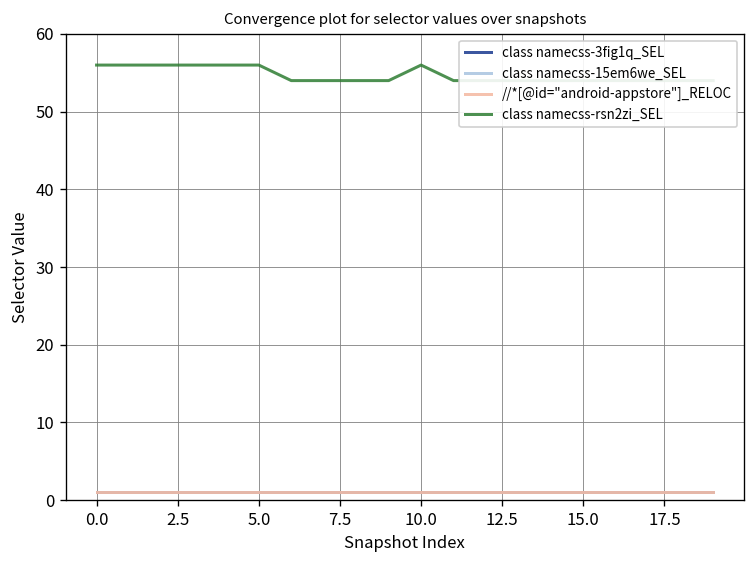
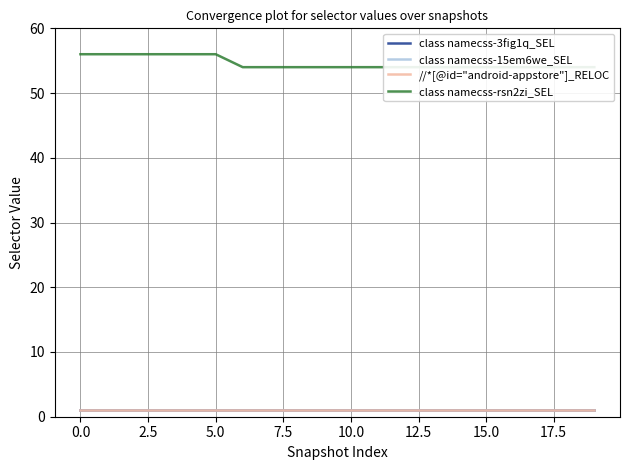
  {
    "//*[@id=\"android-appstore\"]_RELOC": {
      "0.0": 1,
      "5.0": 1,
      "10.0": 1,
      "15.0": 1
    },
    "class namecss-rsn2zi_SEL": {
      "0.0": 56,
      "5.0": 56,
-     "10.0": 56
+     "10.0": 54
    }
  }
